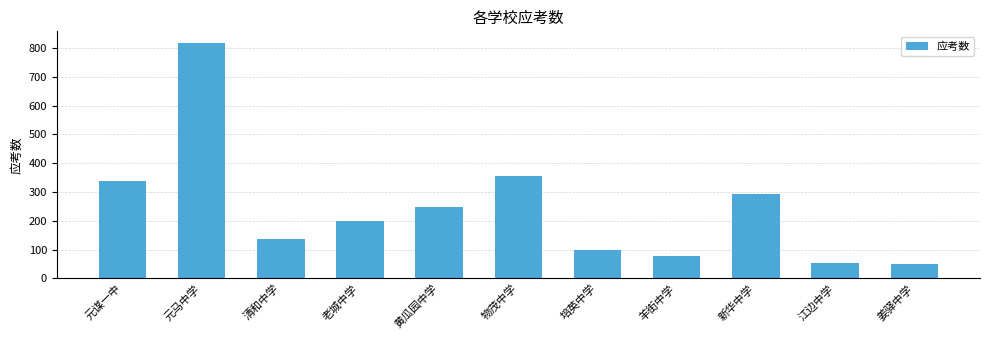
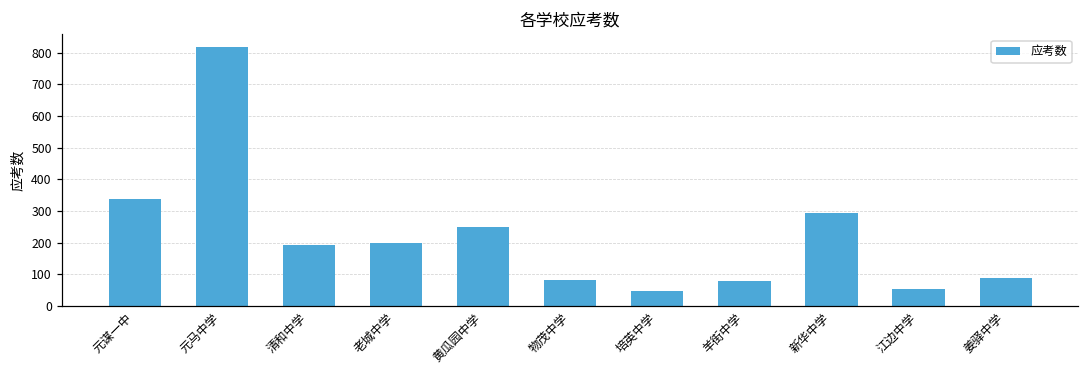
  {
    "元谋一中": 340,
    "元马中学": 820,
-   "清和中学": 140,
+   "清和中学": 190,
    "老城中学": 200,
    "黄瓜园中学": 250,
-   "物茂中学": 360,
-   "培英中学": 100,
+   "物茂中学": 80,
+   "培英中学": 50,
    "羊街中学": 80,
    "新华中学": 290,
    "江边中学": 50,
-   "姜驿中学": 50
+   "姜驿中学": 90
  }
